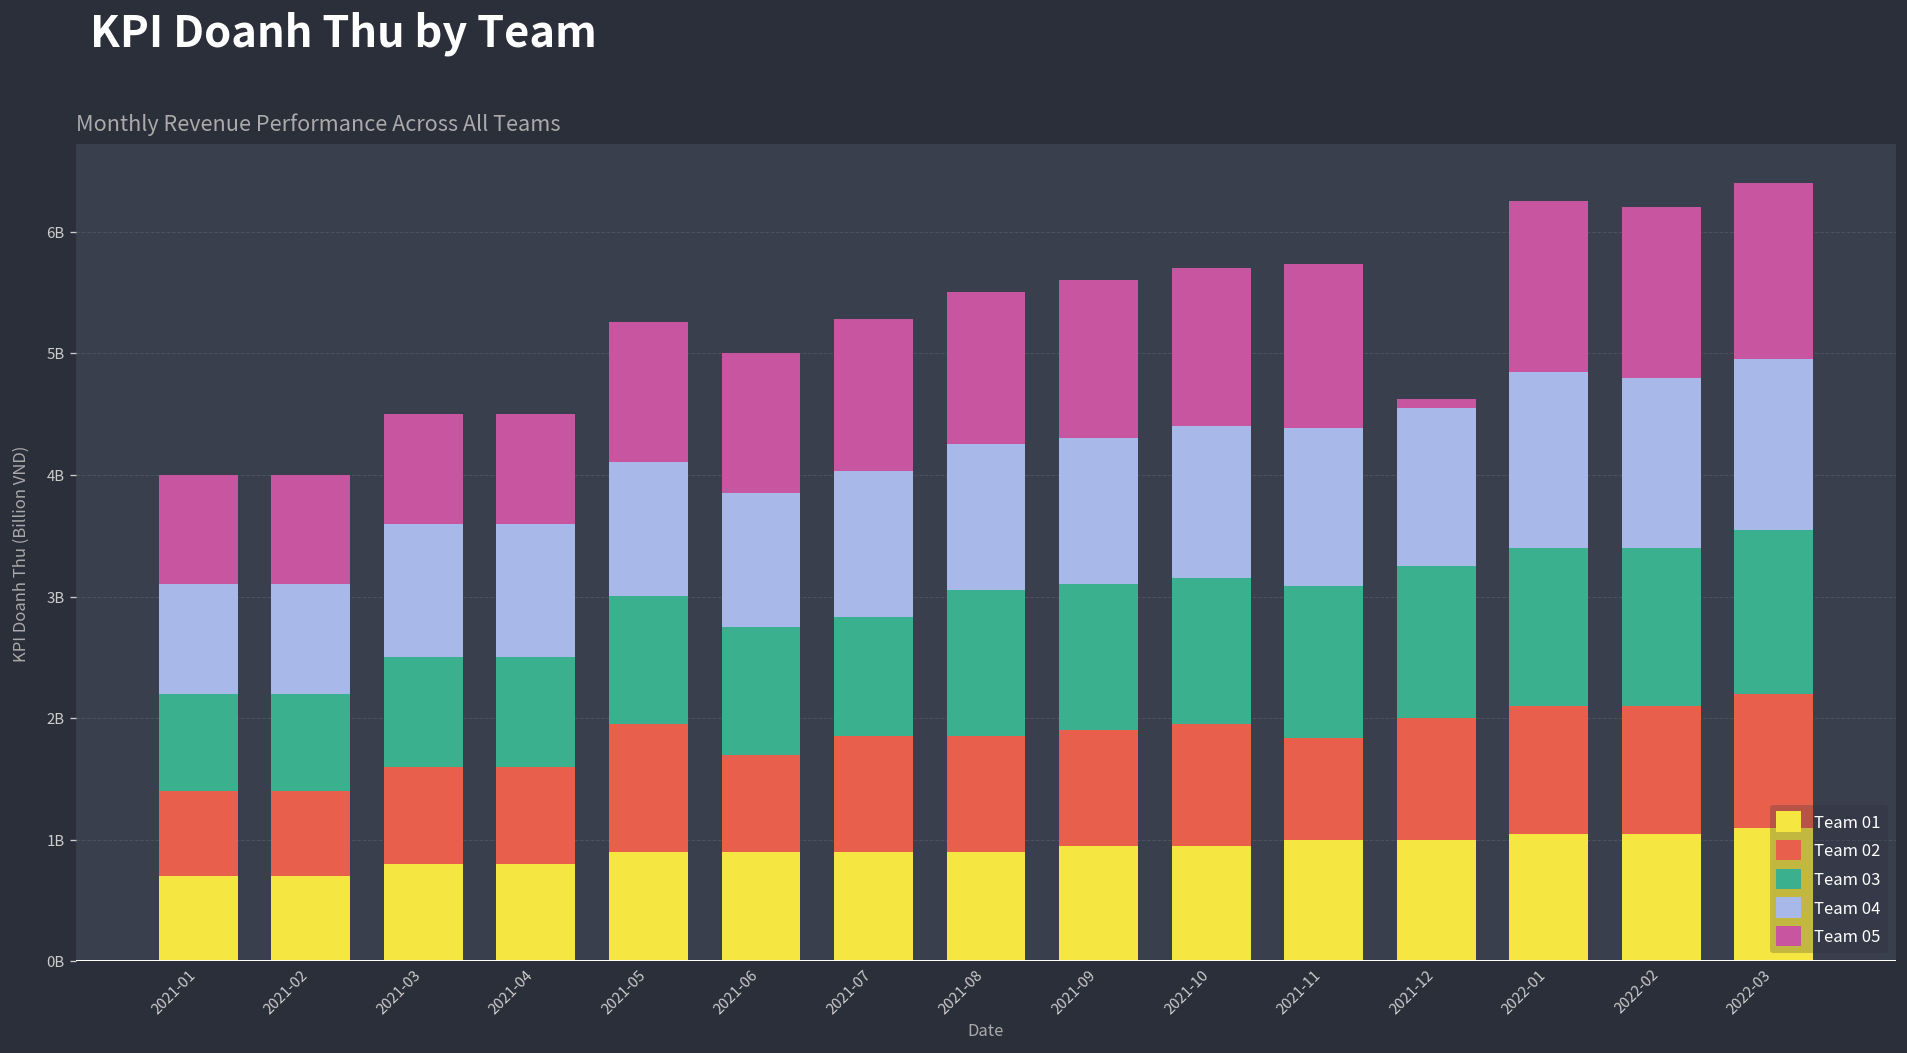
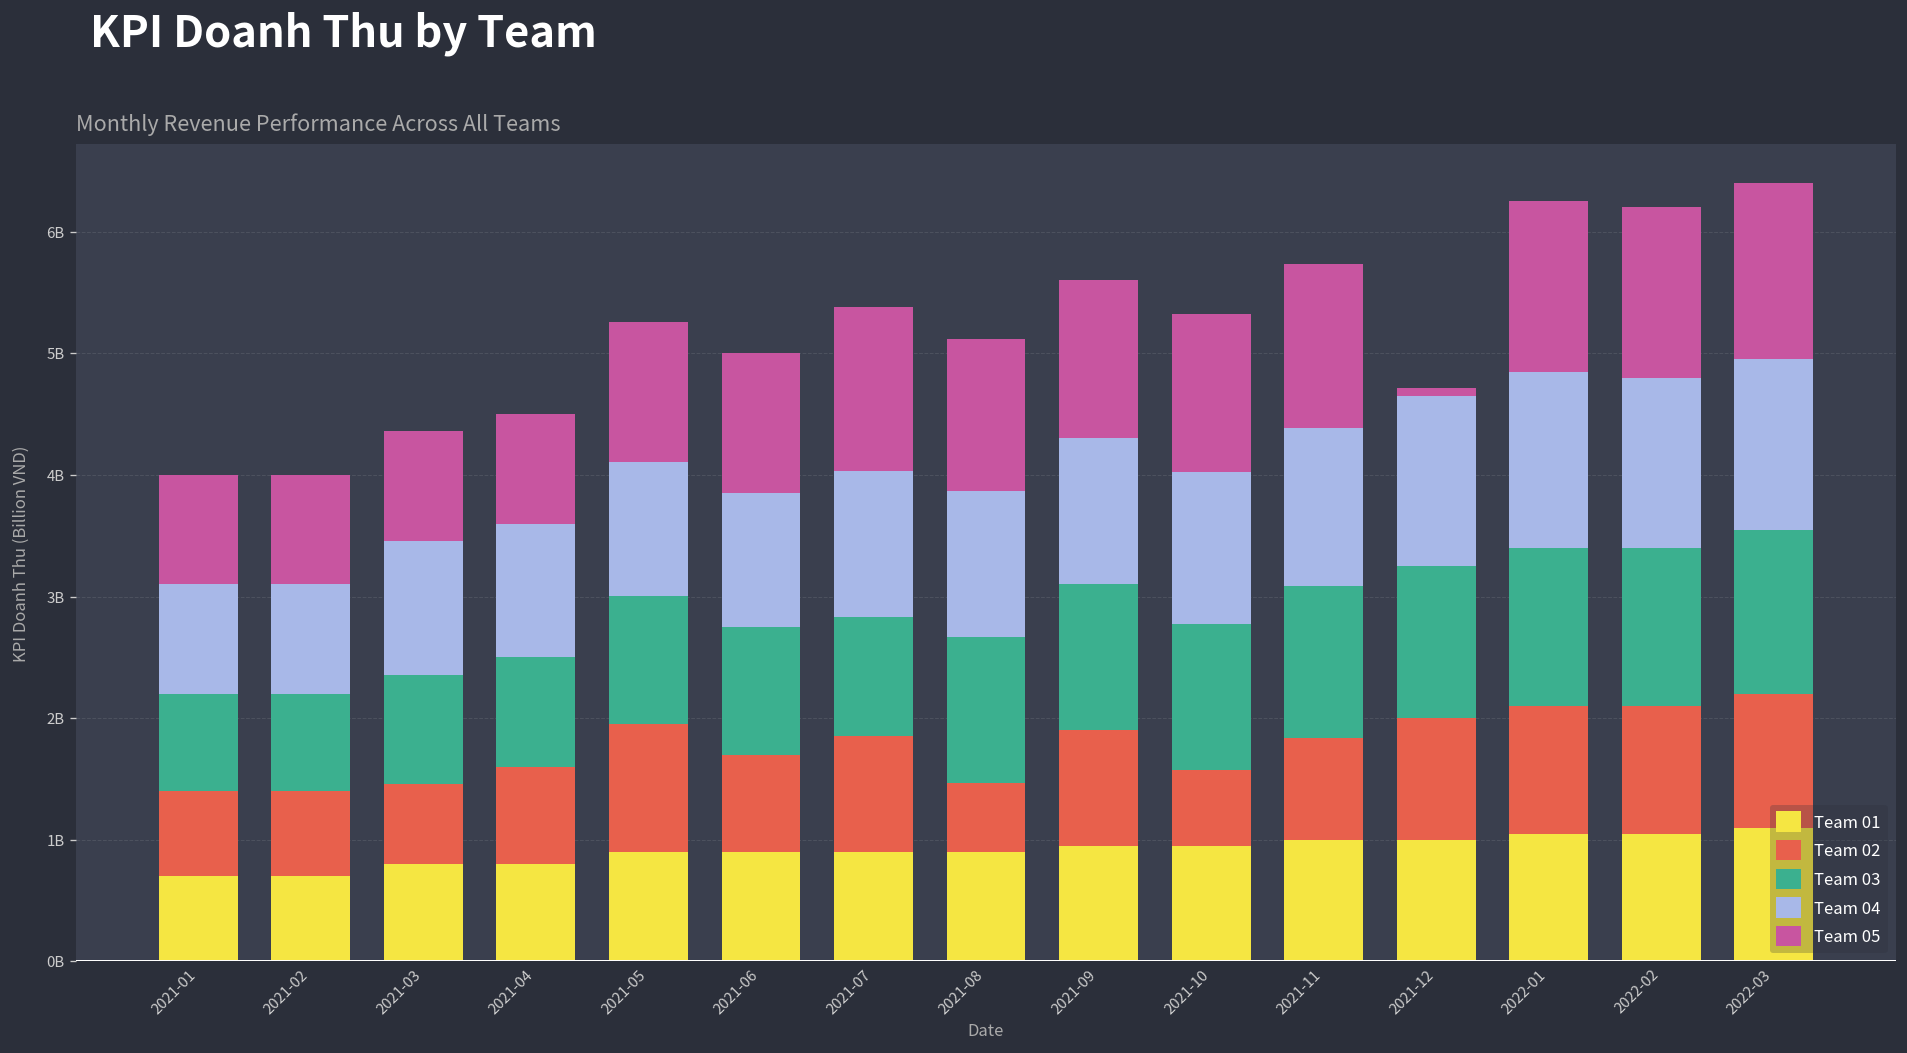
  {
    "Team 02": {
      "2021-01": 700000000,
      "2021-02": 700000000,
-     "2021-03": 800000000,
+     "2021-03": 660000000,
      "2021-04": 800000000,
      "2021-05": 1060000000,
      "2021-06": 800000000,
      "2021-07": 950000000,
-     "2021-08": 950000000,
+     "2021-08": 570000000,
      "2021-09": 950000000,
-     "2021-10": 1000000000,
+     "2021-10": 620000000,
      "2021-11": 840000000,
      "2021-12": 1000000000,
      "2022-01": 1050000000,
      "2022-02": 1050000000,
      "2022-03": 1100000000
    },
    "Team 03": {
      "2021-01": 800000000,
      "2021-02": 800000000,
      "2021-03": 900000000,
      "2021-04": 900000000,
      "2021-05": 1050000000,
      "2021-06": 1050000000,
      "2021-07": 990000000,
      "2021-08": 1200000000,
      "2021-09": 1200000000,
      "2021-10": 1200000000,
      "2021-11": 1250000000,
      "2021-12": 1250000000,
      "2022-01": 1300000000,
      "2022-02": 1300000000,
      "2022-03": 1350000000
    },
    "Team 04": {
      "2021-01": 900000000,
      "2021-02": 900000000,
      "2021-03": 1100000000,
      "2021-04": 1100000000,
      "2021-05": 1100000000,
      "2021-06": 1100000000,
      "2021-07": 1200000000,
      "2021-08": 1200000000,
      "2021-09": 1200000000,
      "2021-10": 1250000000,
      "2021-11": 1300000000,
-     "2021-12": 1300000000,
+     "2021-12": 1400000000,
      "2022-01": 1450000000,
      "2022-02": 1400000000,
      "2022-03": 1400000000
    },
    "Team 05": {
      "2021-01": 900000000,
      "2021-02": 900000000,
      "2021-03": 900000000,
      "2021-04": 900000000,
      "2021-05": 1150000000,
      "2021-06": 1150000000,
-     "2021-07": 1250000000,
+     "2021-07": 1350000000,
      "2021-08": 1250000000,
      "2021-09": 1300000000,
      "2021-10": 1300000000,
      "2021-11": 1350000000,
      "2021-12": 70000000,
      "2022-01": 1400000000,
      "2022-02": 1400000000,
      "2022-03": 1450000000
    }
  }
